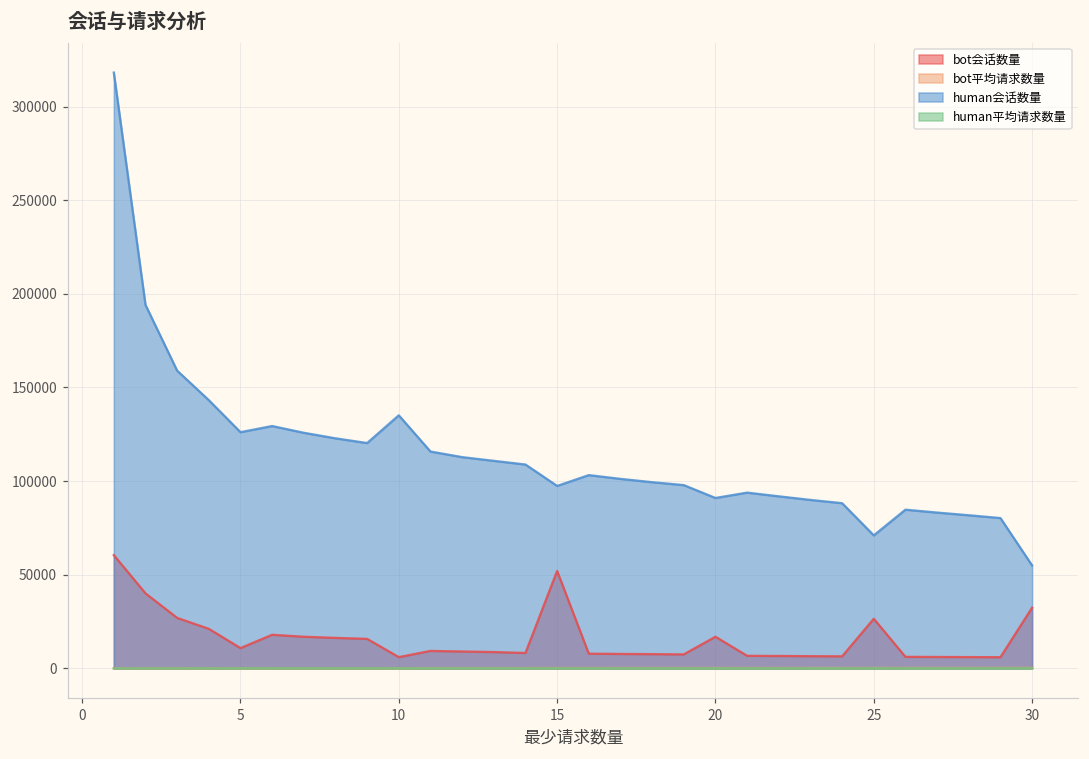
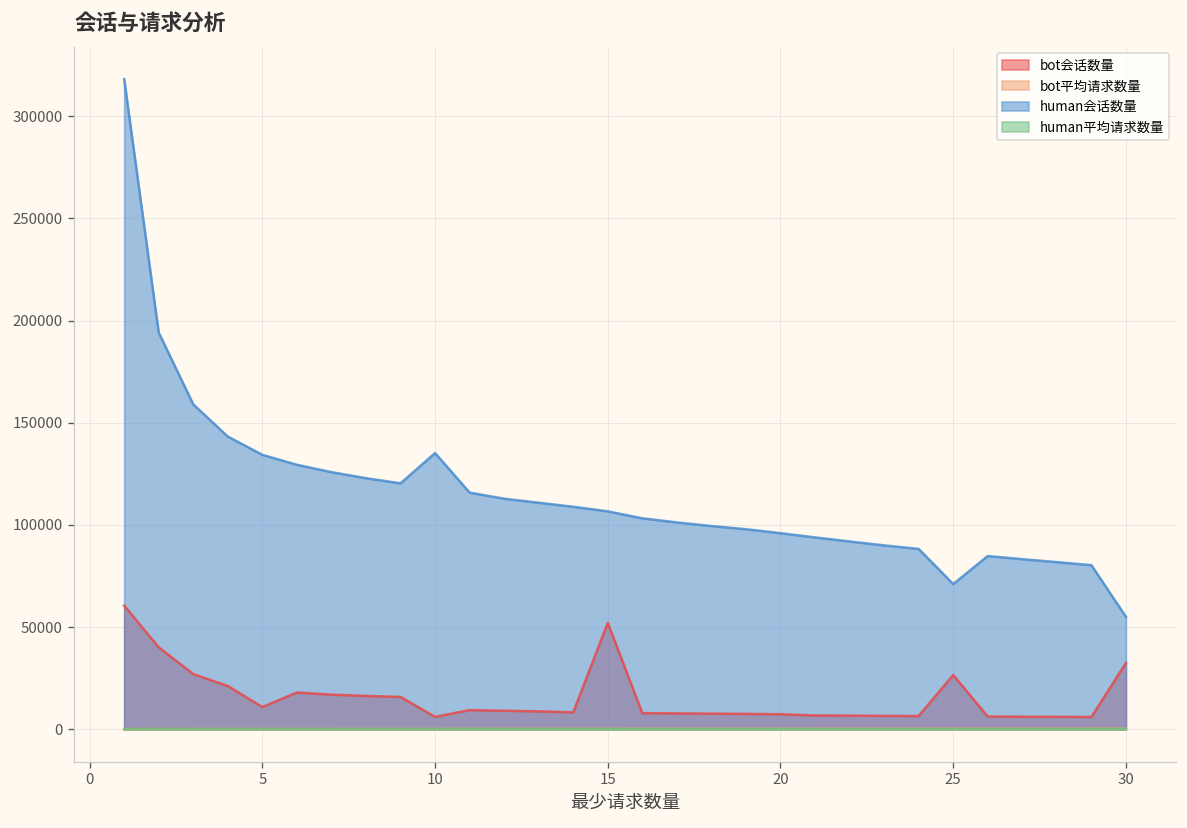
  {
    "bot会话数量": {
      "5": 11000,
      "10": 6000,
      "15": 52000,
-     "20": 17000,
+     "20": 7000,
      "25": 27000,
      "30": 32000
    },
    "human会话数量": {
-     "5": 126000,
+     "5": 134000,
      "10": 135000,
-     "15": 97000,
-     "20": 91000,
+     "15": 107000,
+     "20": 96000,
      "25": 71000,
      "30": 55000
    }
  }
